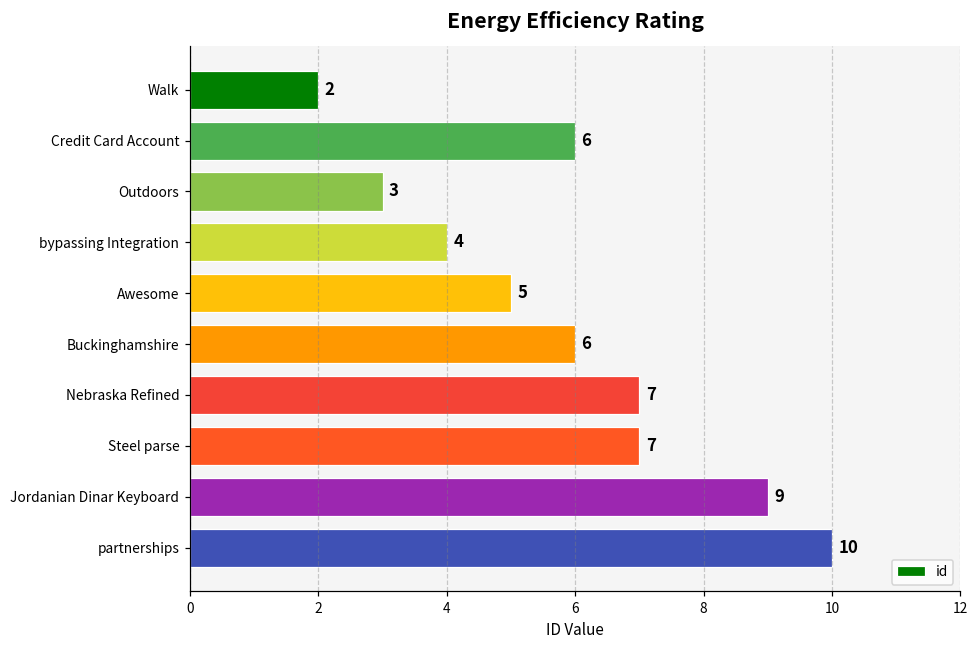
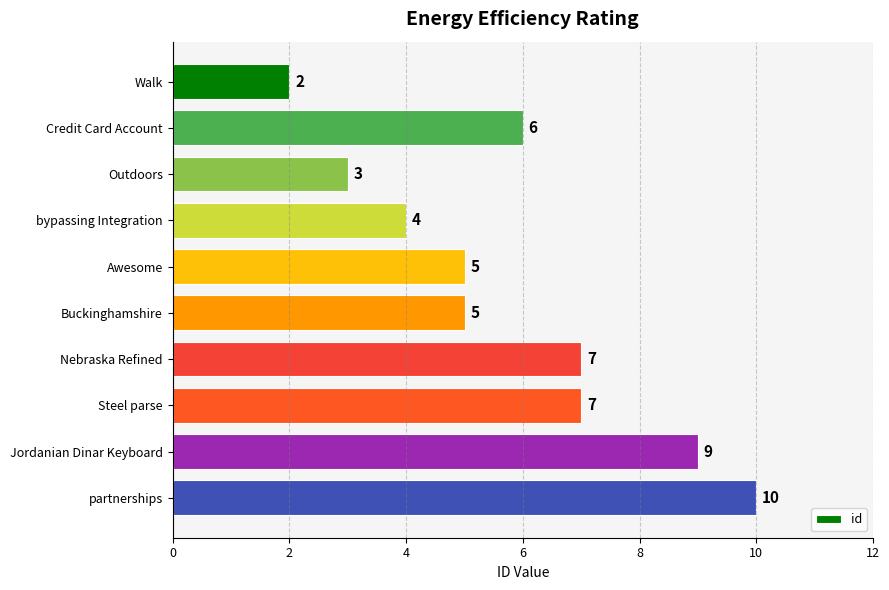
  {
    "Walk": 2,
    "Credit Card Account": 6,
    "Outdoors": 3,
    "bypassing Integration": 4,
    "Awesome": 5,
-   "Buckinghamshire": 6,
+   "Buckinghamshire": 5,
    "Nebraska Refined": 7,
    "Steel parse": 7,
    "Jordanian Dinar Keyboard": 9,
    "partnerships": 10
  }
